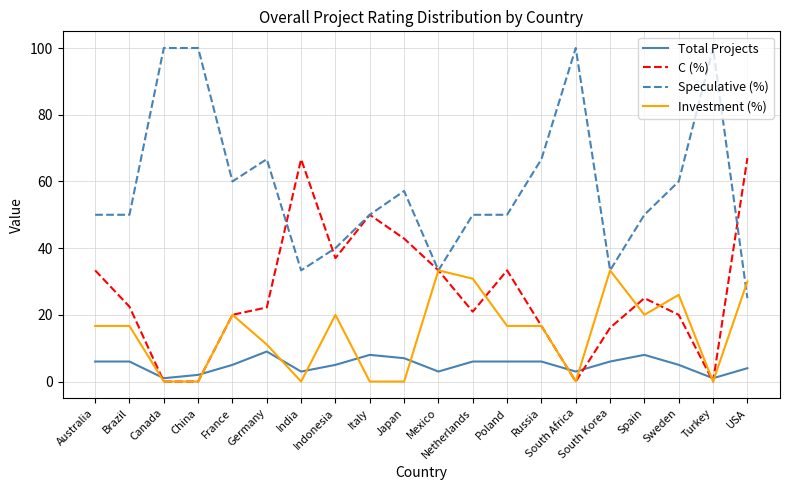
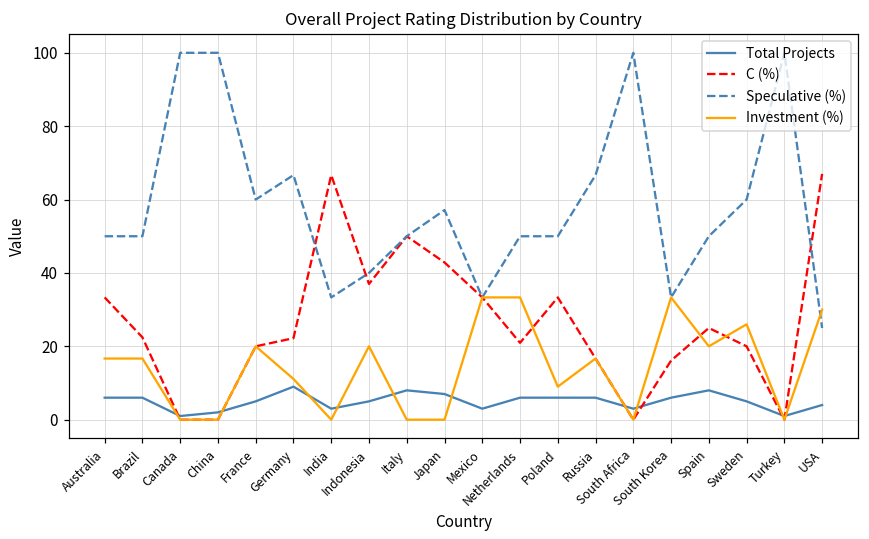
  {
    "C (%)": {
      "Australia": 33,
      "Brazil": 22,
      "Germany": 22,
      "India": 67,
      "Indonesia": 37,
      "Japan": 43,
      "Netherlands": 21,
      "Poland": 33,
      "South Korea": 16,
      "Spain": 25,
      "Sweden": 20,
      "USA": 67
    },
    "Investment (%)": {
      "Australia": 17,
      "Brazil": 17,
      "Germany": 11,
      "India": 0,
      "Indonesia": 20,
      "Italy": 0,
      "Japan": 0,
-     "Netherlands": 31,
-     "Poland": 17,
+     "Netherlands": 33,
+     "Poland": 9,
      "Spain": 20,
      "Sweden": 26,
      "USA": 30
    }
  }
